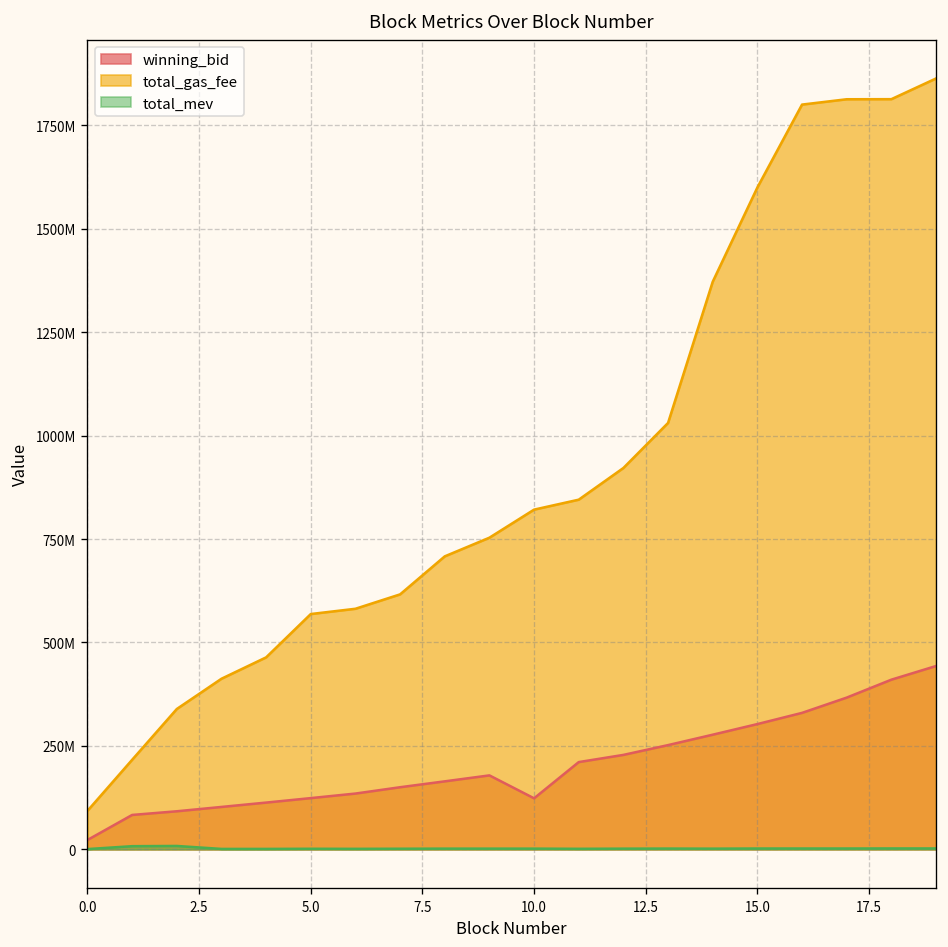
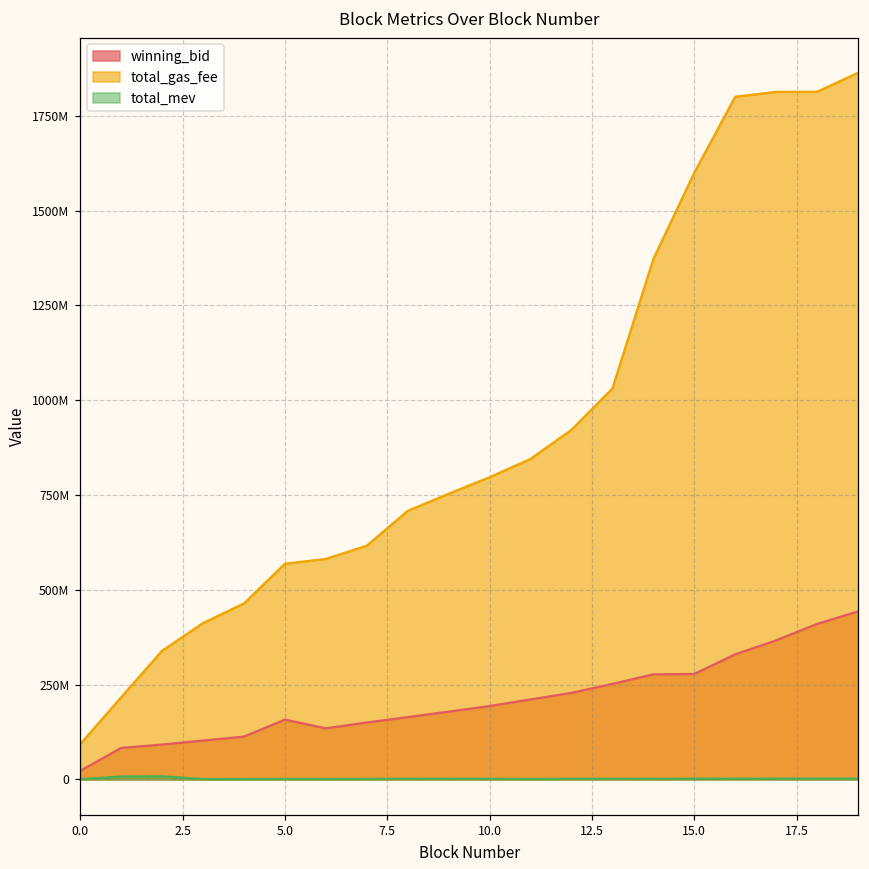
  {
    "winning_bid": {
      "0.0": 20000000,
-     "5.0": 120000000,
-     "10.0": 120000000,
-     "15.0": 300000000
+     "5.0": 160000000,
+     "10.0": 190000000,
+     "15.0": 280000000
    },
    "total_gas_fee": {
      "0.0": 90000000,
      "5.0": 570000000,
-     "10.0": 820000000,
+     "10.0": 800000000,
      "15.0": 1600000000
    },
    "total_mev": {
      "0.0": 0,
      "5.0": 0,
      "10.0": 0,
      "15.0": 0
    }
  }
